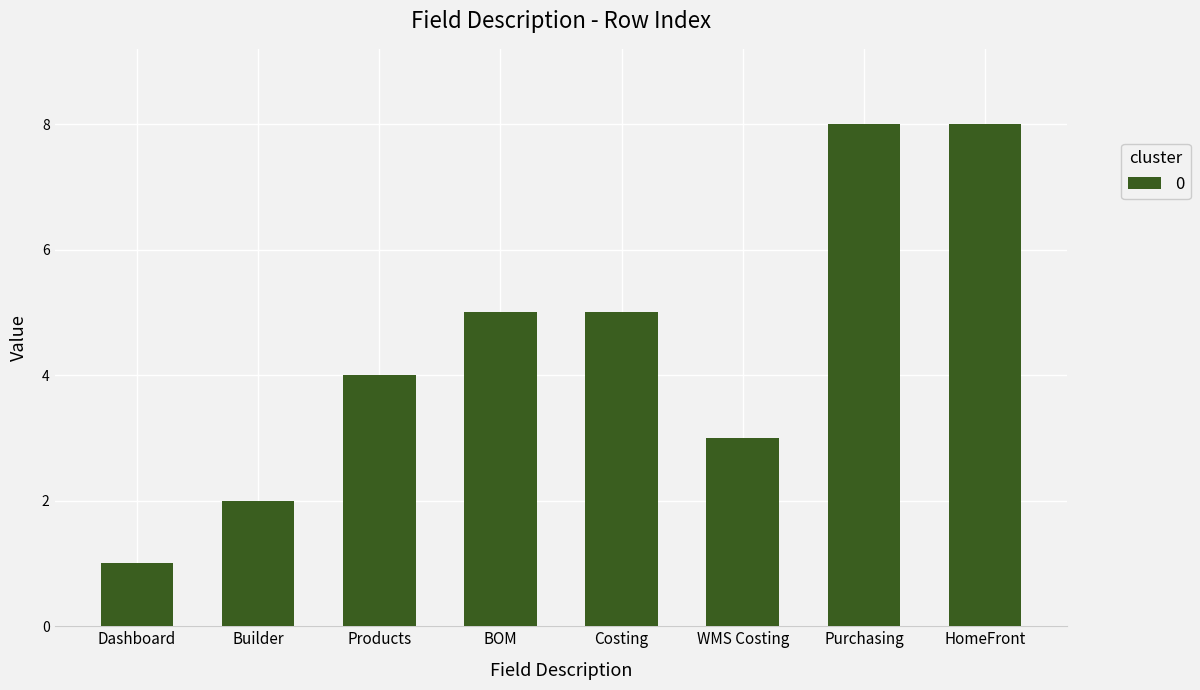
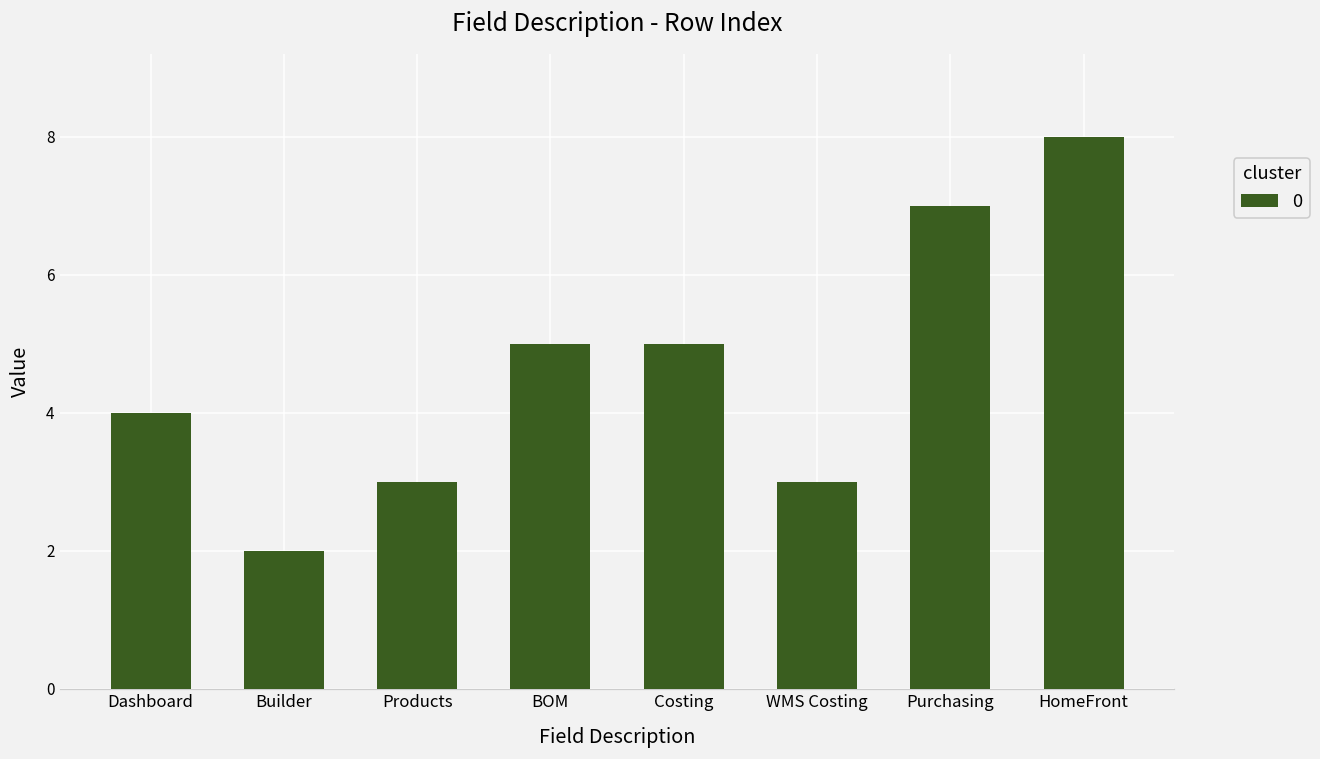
  {
-   "Dashboard": 1,
+   "Dashboard": 4,
    "Builder": 2,
-   "Products": 4,
+   "Products": 3,
    "BOM": 5,
    "Costing": 5,
    "WMS Costing": 3,
-   "Purchasing": 8,
+   "Purchasing": 7,
    "HomeFront": 8
  }
